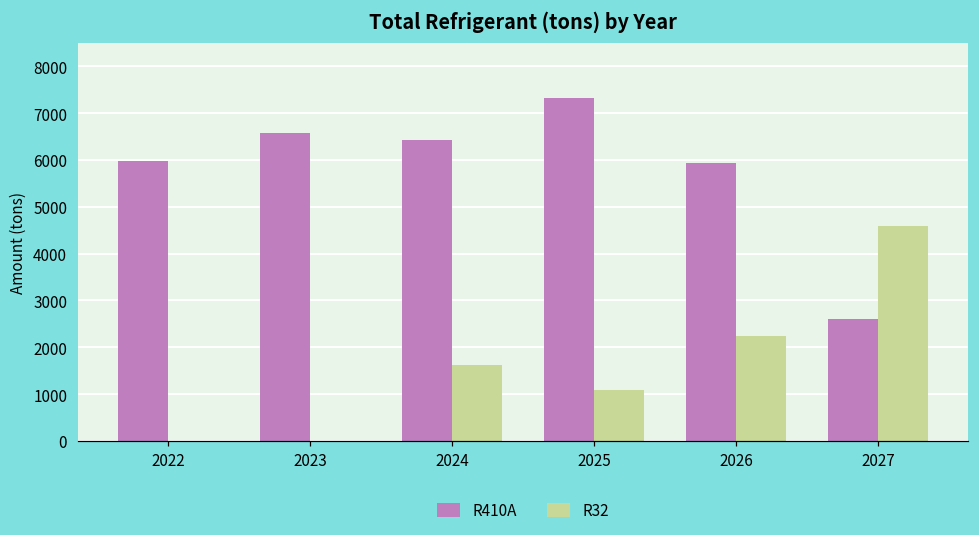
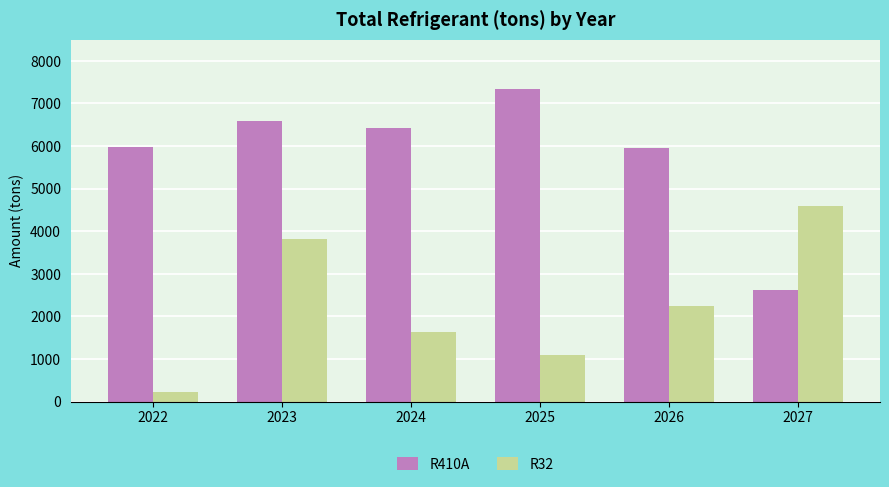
  {
    "R410A": {
      "2022": 6000,
      "2023": 6600,
      "2024": 6400,
      "2025": 7300,
      "2026": 5900,
      "2027": 2600
    },
    "R32": {
-     "2022": 0,
-     "2023": 0,
+     "2022": 200,
+     "2023": 3800,
      "2024": 1600,
      "2025": 1100,
      "2026": 2200,
      "2027": 4600
    }
  }
